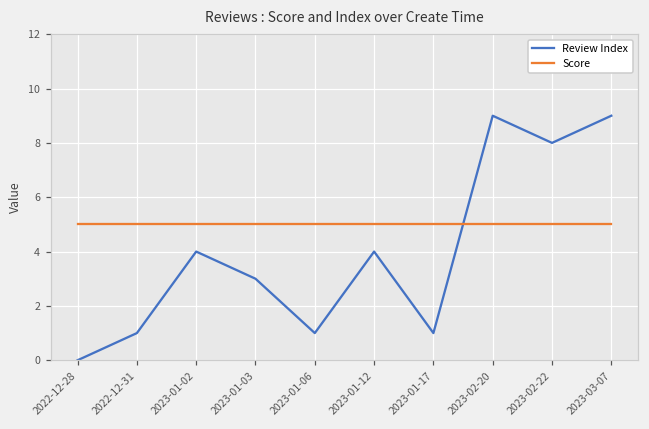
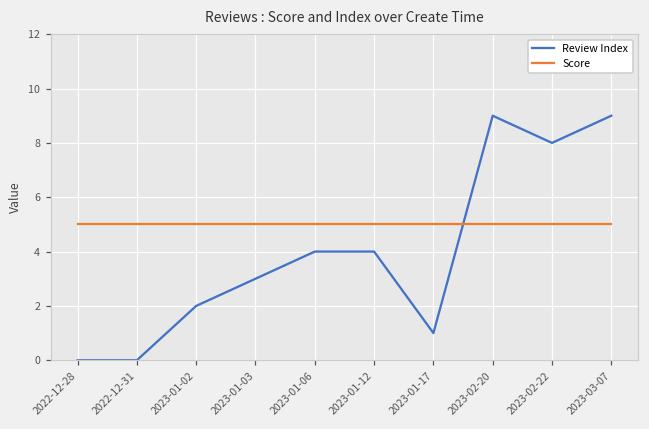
  {
    "Review Index": {
      "2022-12-28": 0,
-     "2022-12-31": 1,
-     "2023-01-02": 4,
+     "2022-12-31": 0,
+     "2023-01-02": 2,
      "2023-01-03": 3,
-     "2023-01-06": 1,
+     "2023-01-06": 4,
      "2023-01-12": 4,
      "2023-01-17": 1,
      "2023-02-20": 9,
      "2023-02-22": 8,
      "2023-03-07": 9
    },
    "Score": {
      "2022-12-28": 5,
      "2022-12-31": 5,
      "2023-01-02": 5,
      "2023-01-03": 5,
      "2023-01-06": 5,
      "2023-01-12": 5,
      "2023-01-17": 5,
      "2023-02-20": 5,
      "2023-02-22": 5,
      "2023-03-07": 5
    }
  }
